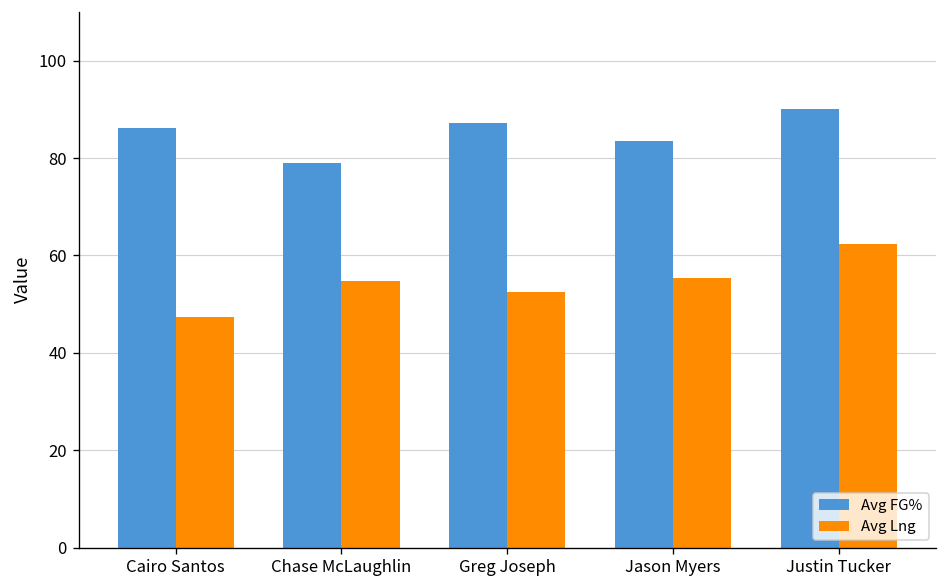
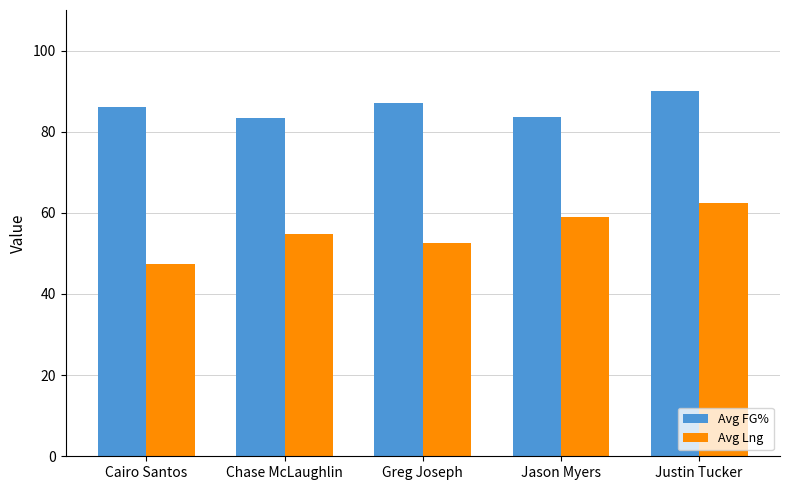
  {
    "Avg FG%": {
      "Cairo Santos": 86,
-     "Chase McLaughlin": 79,
+     "Chase McLaughlin": 84,
      "Greg Joseph": 87,
      "Jason Myers": 84,
      "Justin Tucker": 90
    },
    "Avg Lng": {
      "Cairo Santos": 47,
      "Chase McLaughlin": 55,
      "Greg Joseph": 53,
-     "Jason Myers": 55,
+     "Jason Myers": 59,
      "Justin Tucker": 62
    }
  }
